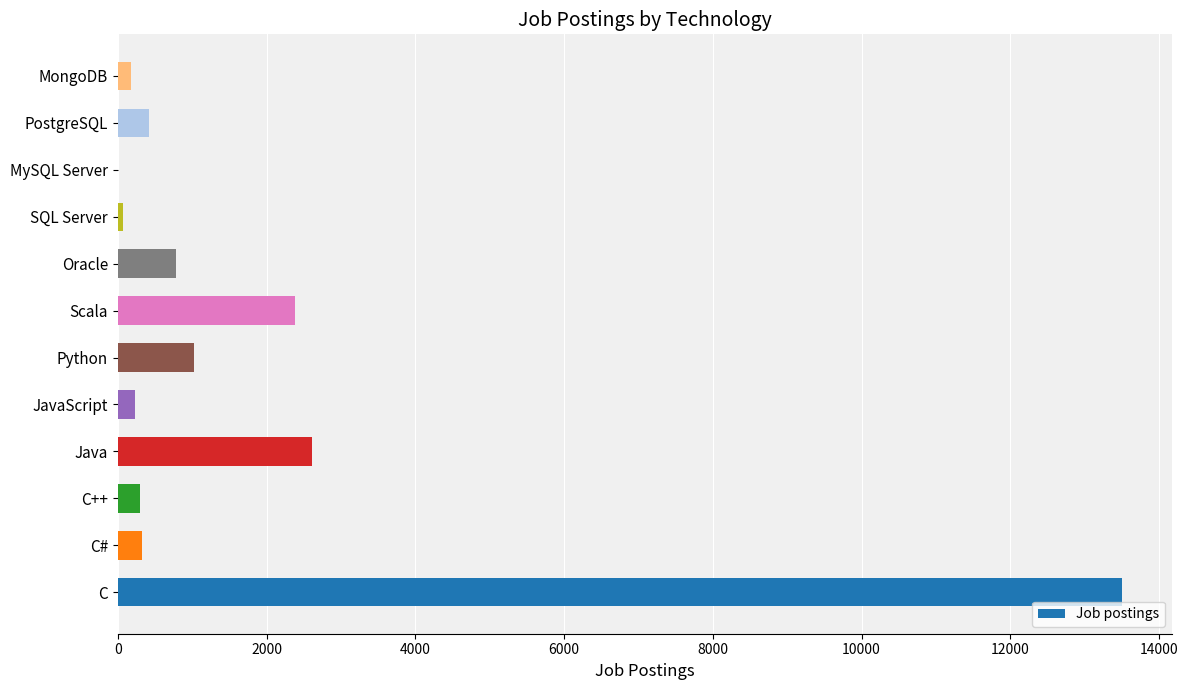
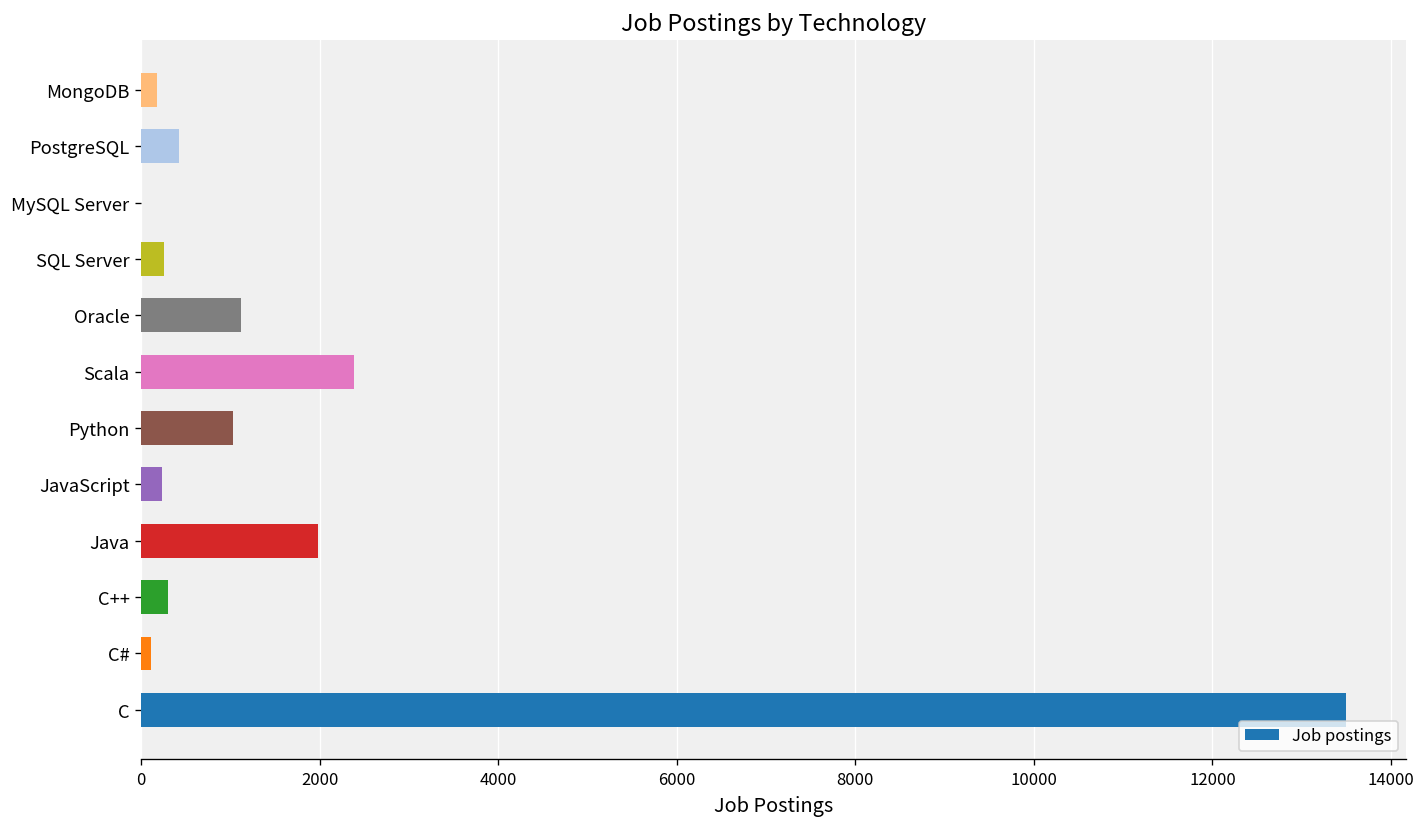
  {
    "MongoDB": 200,
    "PostgreSQL": 400,
    "MySQL Server": 0,
-   "SQL Server": 100,
-   "Oracle": 800,
+   "SQL Server": 300,
+   "Oracle": 1100,
    "Scala": 2400,
    "Python": 1000,
    "JavaScript": 200,
-   "Java": 2600,
+   "Java": 2000,
    "C++": 300,
-   "C#": 300,
+   "C#": 100,
    "C": 13500
  }
